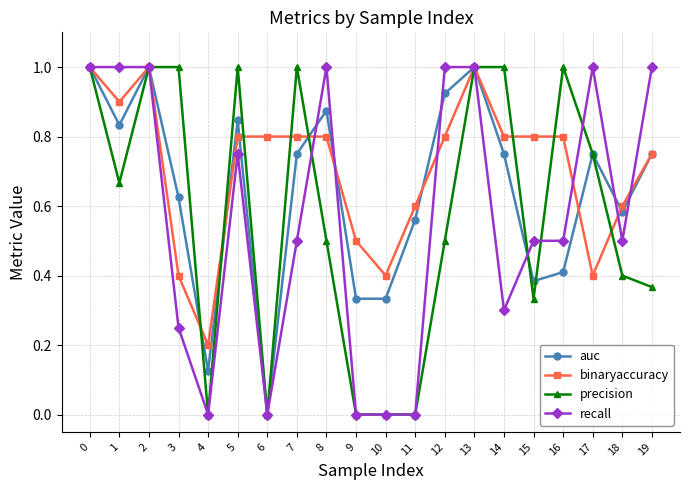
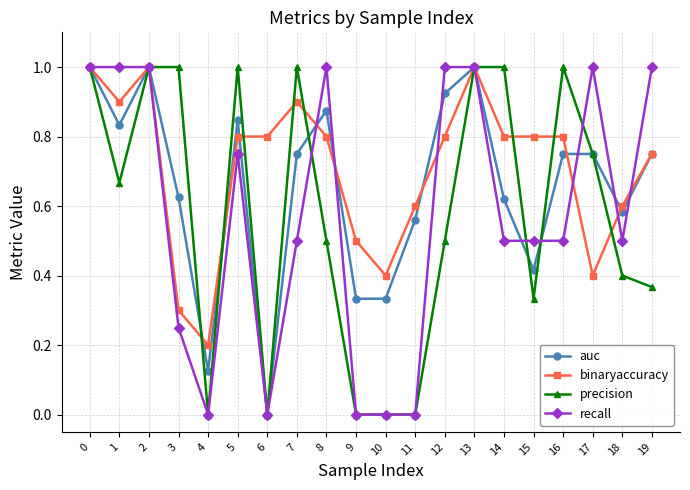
  {
    "auc": {
      "1": 0.83,
      "3": 0.63,
      "4": 0.13,
      "5": 0.85,
      "7": 0.75,
      "8": 0.88,
      "9": 0.33,
      "10": 0.33,
      "11": 0.56,
      "12": 0.92,
-     "14": 0.75,
-     "15": 0.38,
-     "16": 0.41,
+     "14": 0.62,
+     "15": 0.42,
+     "16": 0.75,
      "18": 0.58
    },
    "binaryaccuracy": {
      "1": 0.9,
-     "3": 0.4,
+     "3": 0.3,
      "4": 0.2,
      "5": 0.8,
      "6": 0.8,
-     "7": 0.8,
+     "7": 0.9,
      "8": 0.8,
      "9": 0.5,
      "10": 0.4,
      "11": 0.6,
      "12": 0.8,
      "14": 0.8,
      "15": 0.8,
      "16": 0.8,
      "17": 0.4,
      "18": 0.6
    },
    "precision": {
      "1": 0.67,
      "3": 1.00,
      "5": 1.00,
      "7": 1.00,
      "8": 0.50,
      "12": 0.50,
      "14": 1.00,
      "15": 0.33,
      "16": 1.00,
      "18": 0.40,
      "19": 0.37
    },
    "recall": {
      "1": 1.0,
      "3": 0.25,
      "5": 0.75,
      "7": 0.5,
      "8": 1.0,
      "12": 1.0,
-     "14": 0.3,
+     "14": 0.5,
      "15": 0.5,
      "16": 0.5,
      "17": 1.0,
      "18": 0.5,
      "19": 1.0
    }
  }
